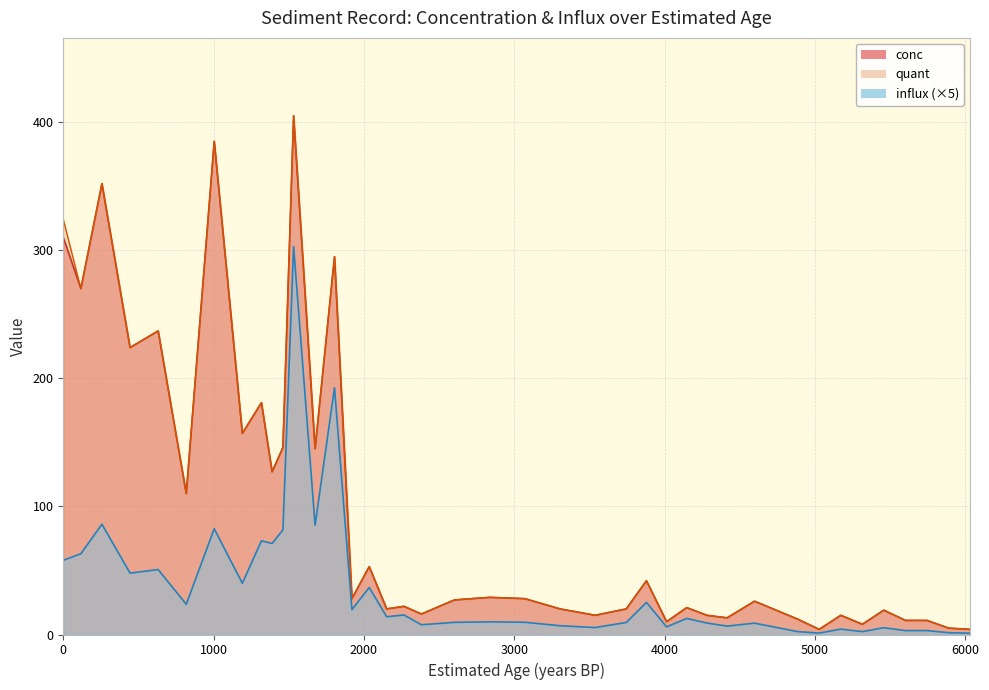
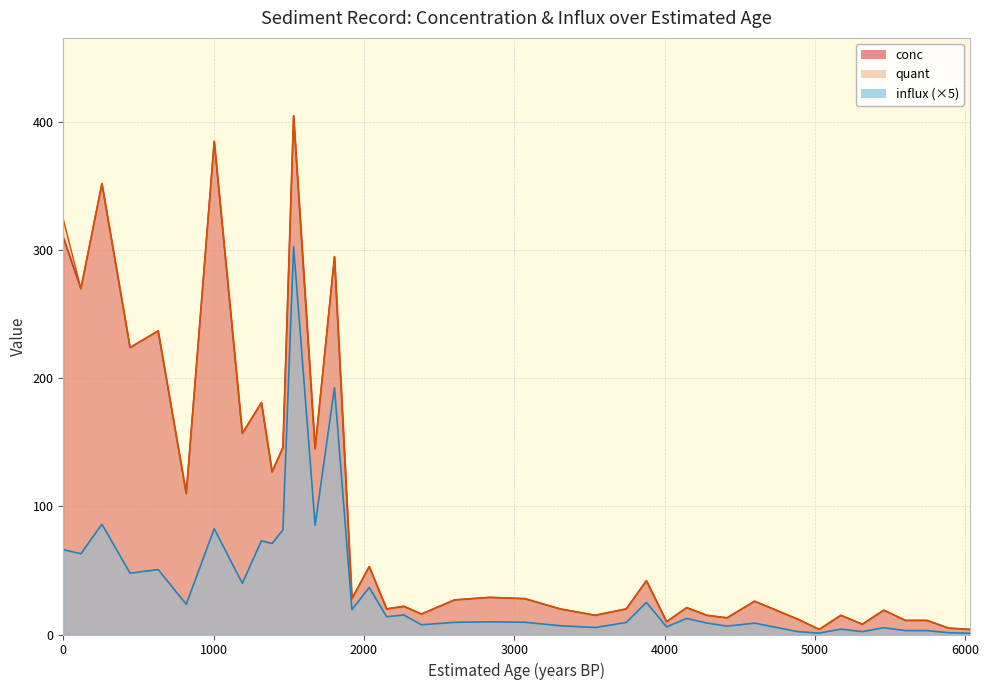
  {
    "conc": {
      "0": 310
    },
    "quant": {
      "0": 324
    },
    "influx (×5)": {
-     "0": 58
+     "0": 66
    }
  }
